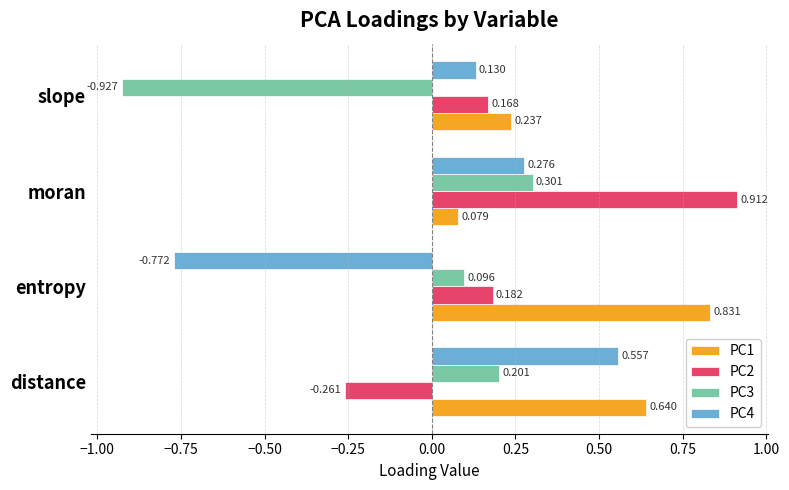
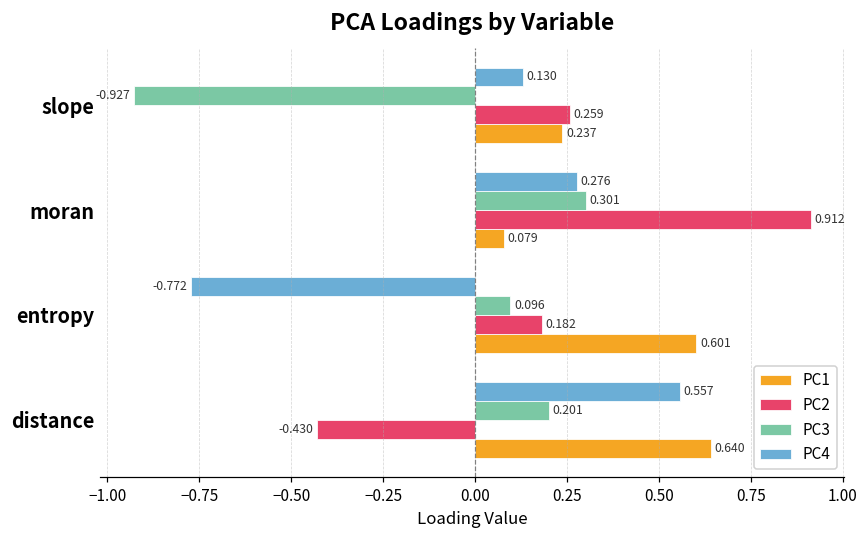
  {
    "PC1": {
      "slope": 0.237,
      "moran": 0.079,
-     "entropy": 0.831,
+     "entropy": 0.601,
      "distance": 0.640
    },
    "PC2": {
-     "slope": 0.168,
+     "slope": 0.259,
      "moran": 0.912,
      "entropy": 0.182,
-     "distance": -0.261
+     "distance": -0.430
    }
  }
